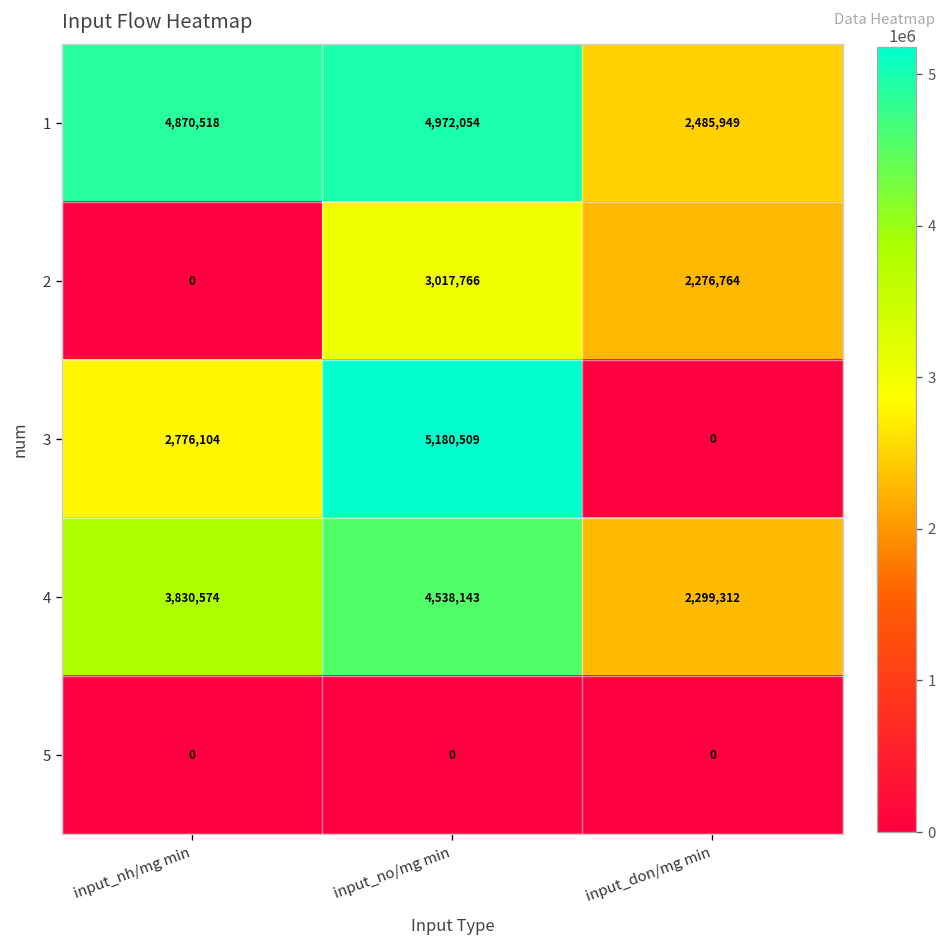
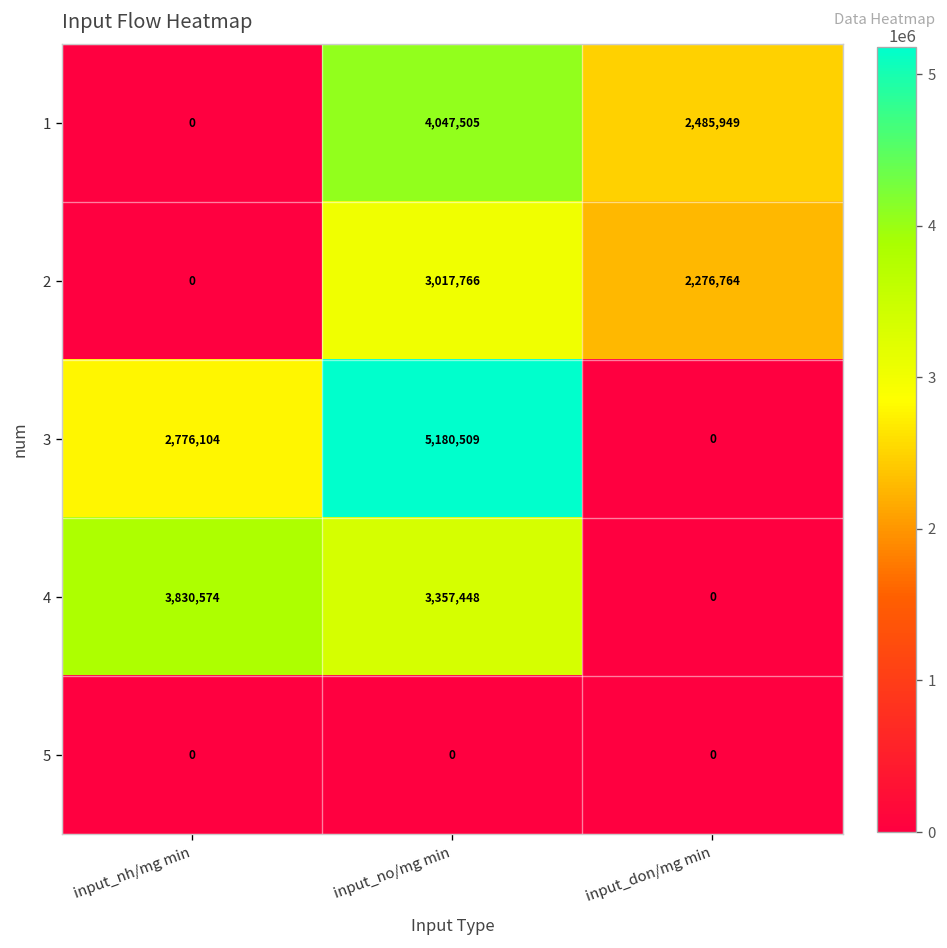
  {
    "1": {
-     "input_nh/mg min": "4,870,518",
-     "input_no/mg min": "4,972,054",
+     "input_nh/mg min": "0",
+     "input_no/mg min": "4,047,505",
      "input_don/mg min": "2,485,949"
    },
    "2": {
      "input_nh/mg min": "0",
      "input_no/mg min": "3,017,766",
      "input_don/mg min": "2,276,764"
    },
    "3": {
      "input_nh/mg min": "2,776,104",
      "input_no/mg min": "5,180,509",
      "input_don/mg min": "0"
    },
    "4": {
      "input_nh/mg min": "3,830,574",
-     "input_no/mg min": "4,538,143",
-     "input_don/mg min": "2,299,312"
+     "input_no/mg min": "3,357,448",
+     "input_don/mg min": "0"
    },
    "5": {
      "input_nh/mg min": "0",
      "input_no/mg min": "0",
      "input_don/mg min": "0"
    }
  }
